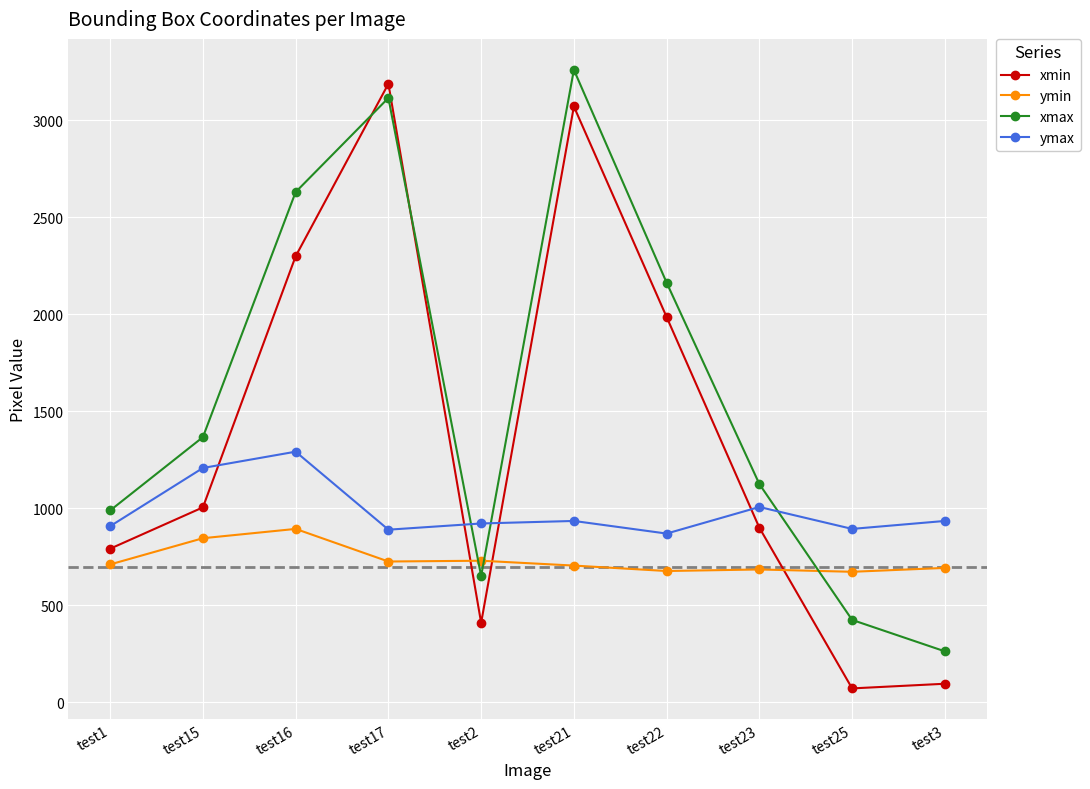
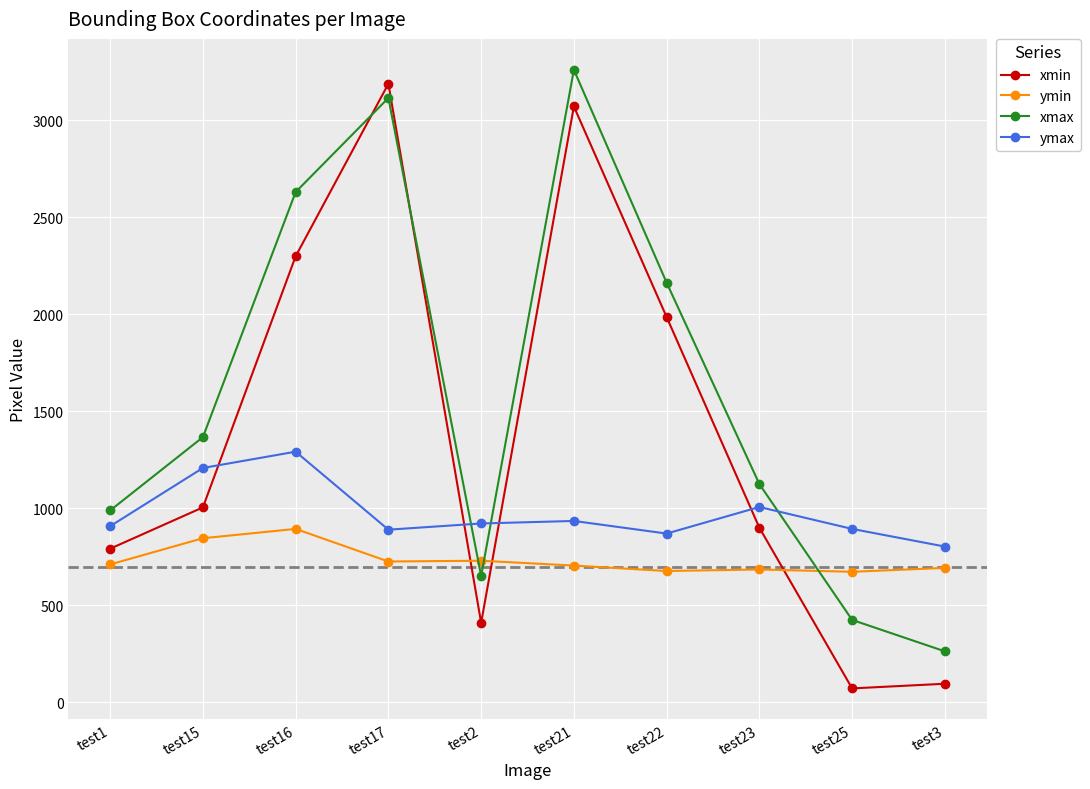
  {
    "xmin": {
      "test1": 790,
      "test15": 1010,
      "test16": 2300,
      "test17": 3190,
      "test2": 410,
      "test21": 3070,
      "test22": 1990,
      "test23": 900,
      "test25": 70,
      "test3": 100
    },
    "ymin": {
      "test1": 710,
      "test15": 850,
      "test16": 890,
      "test17": 730,
      "test2": 730,
      "test21": 710,
      "test22": 680,
      "test23": 690,
      "test25": 670,
      "test3": 690
    },
    "xmax": {
      "test1": 990,
      "test15": 1370,
      "test16": 2630,
      "test17": 3120,
      "test2": 650,
      "test21": 3260,
      "test22": 2160,
      "test23": 1130,
      "test25": 430,
      "test3": 260
    },
    "ymax": {
      "test1": 910,
      "test15": 1210,
      "test16": 1290,
      "test17": 890,
      "test2": 920,
      "test21": 940,
      "test22": 870,
      "test23": 1010,
      "test25": 890,
-     "test3": 940
+     "test3": 800
    }
  }
